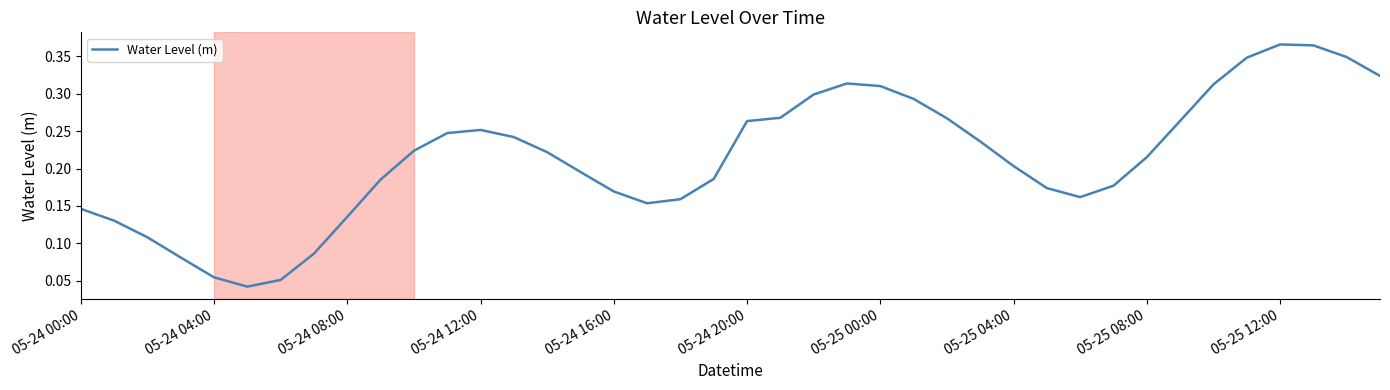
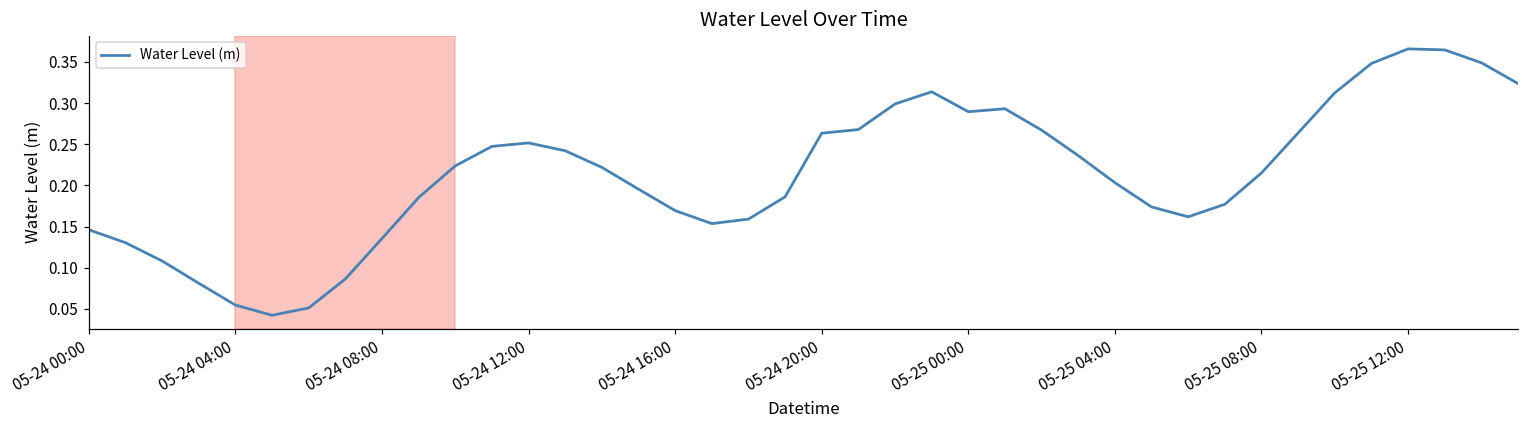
  {
    "05-24 00:00": 0.15,
    "05-24 04:00": 0.05,
    "05-24 08:00": 0.14,
    "05-24 12:00": 0.25,
    "05-24 16:00": 0.17,
    "05-24 20:00": 0.26,
-   "05-25 00:00": 0.31,
+   "05-25 00:00": 0.29,
    "05-25 04:00": 0.20,
    "05-25 08:00": 0.22,
    "05-25 12:00": 0.37
  }
